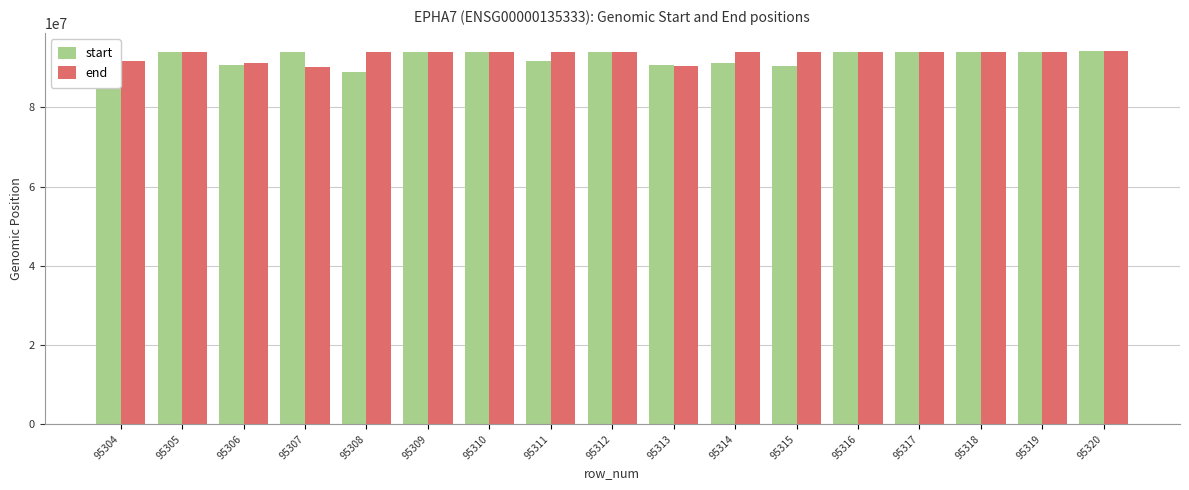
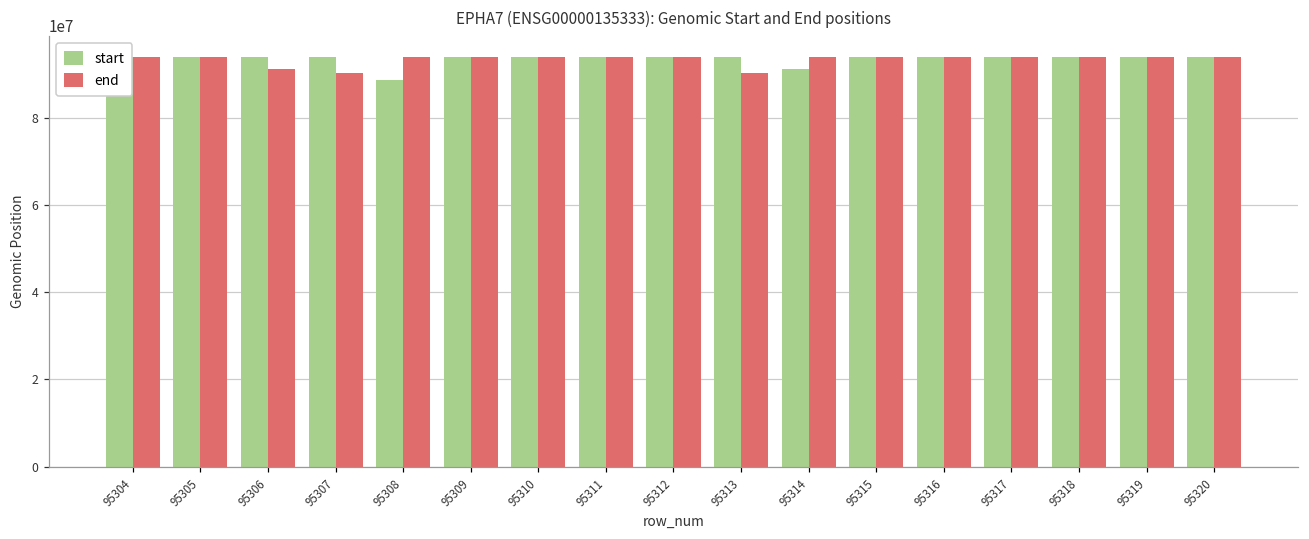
  {
    "start": {
      "95305": 94000000,
-     "95306": 91000000,
+     "95306": 94000000,
      "95307": 94000000,
      "95308": 89000000,
      "95309": 94000000,
      "95310": 94000000,
-     "95311": 92000000,
+     "95311": 94000000,
      "95312": 94000000,
-     "95313": 91000000,
+     "95313": 94000000,
      "95314": 91000000,
-     "95315": 91000000,
+     "95315": 94000000,
      "95316": 94000000,
      "95317": 94000000,
      "95318": 94000000,
      "95319": 94000000,
      "95320": 94000000
    },
    "end": {
-     "95304": 92000000,
+     "95304": 94000000,
      "95305": 94000000,
      "95306": 91000000,
      "95307": 90000000,
      "95308": 94000000,
      "95309": 94000000,
      "95310": 94000000,
      "95311": 94000000,
      "95312": 94000000,
      "95313": 90000000,
      "95314": 94000000,
      "95315": 94000000,
      "95316": 94000000,
      "95317": 94000000,
      "95318": 94000000,
      "95319": 94000000,
      "95320": 94000000
    }
  }
